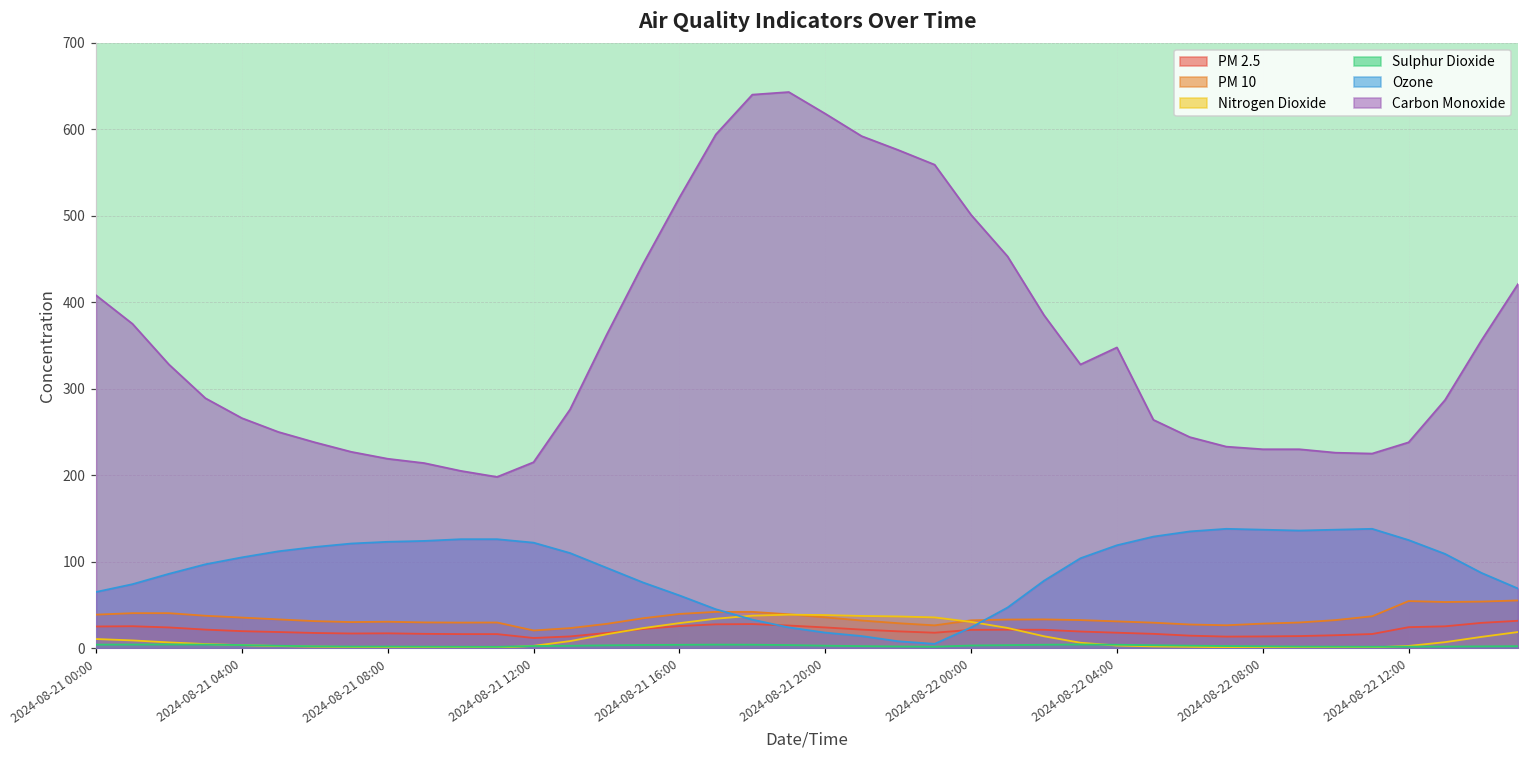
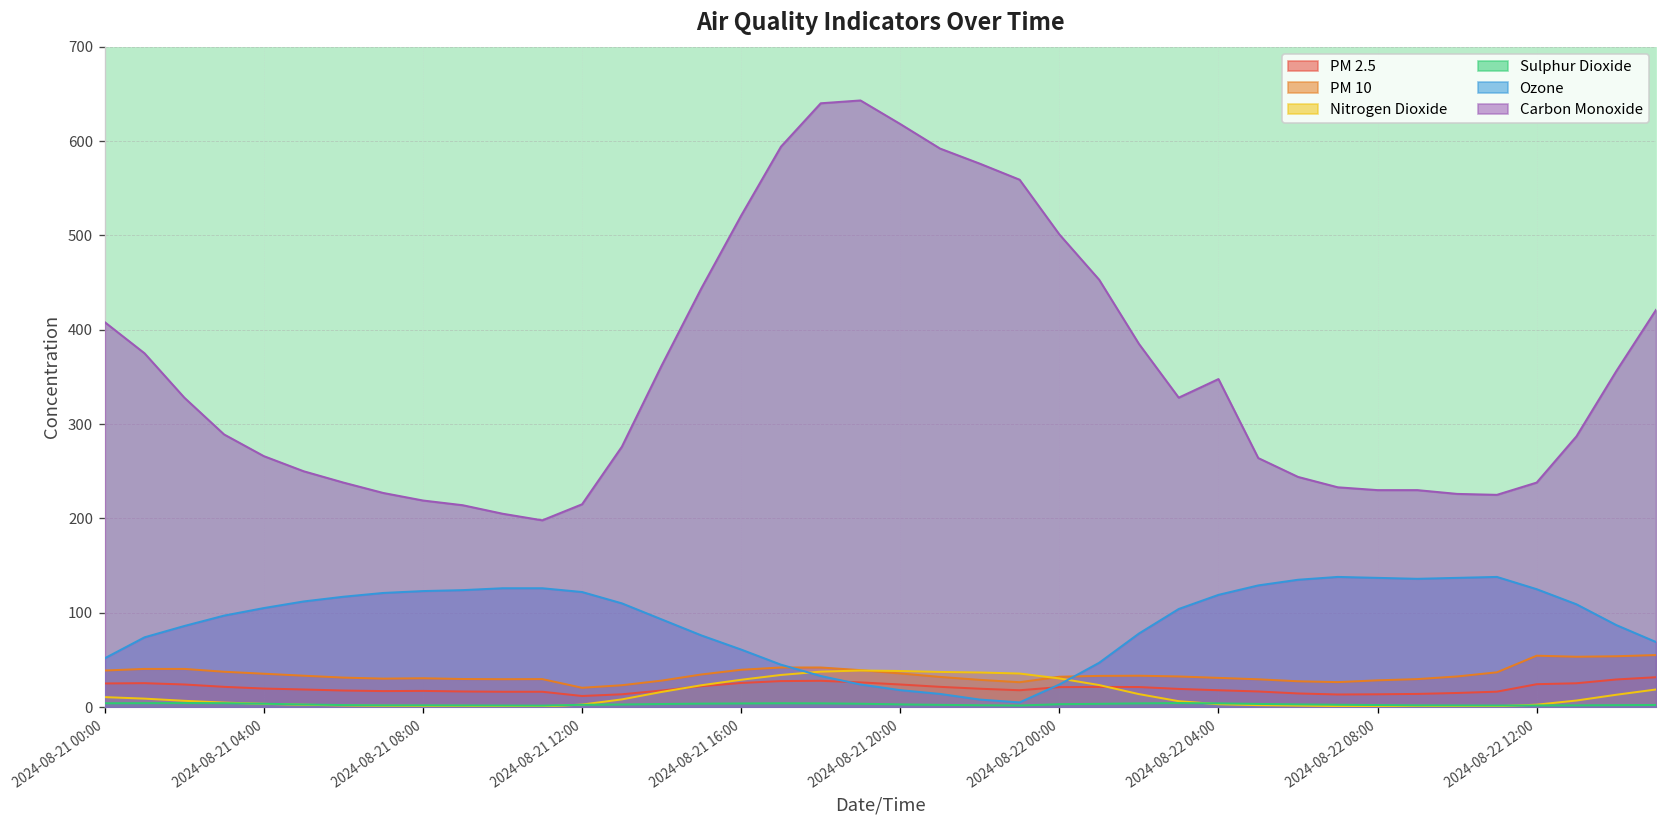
  {
    "Nitrogen Dioxide": {
      "2024-08-21 00:00": 10,
      "2024-08-21 16:00": 30
    },
    "Sulphur Dioxide": {
      "2024-08-21 00:00": 0,
      "2024-08-21 16:00": 0,
      "2024-08-21 20:00": 0,
      "2024-08-22 00:00": 0
    },
    "Ozone": {
-     "2024-08-21 00:00": 70,
+     "2024-08-21 00:00": 50,
      "2024-08-21 04:00": 110,
      "2024-08-21 08:00": 120,
      "2024-08-21 12:00": 120,
      "2024-08-21 16:00": 60,
      "2024-08-21 20:00": 20,
      "2024-08-22 04:00": 120,
      "2024-08-22 08:00": 140,
      "2024-08-22 12:00": 130
    },
    "Carbon Monoxide": {
      "2024-08-21 00:00": 410,
      "2024-08-21 04:00": 270,
      "2024-08-21 08:00": 220,
      "2024-08-21 12:00": 220,
      "2024-08-21 16:00": 520,
      "2024-08-21 20:00": 620,
      "2024-08-22 00:00": 500,
      "2024-08-22 04:00": 350,
      "2024-08-22 08:00": 230,
      "2024-08-22 12:00": 240
    }
  }
